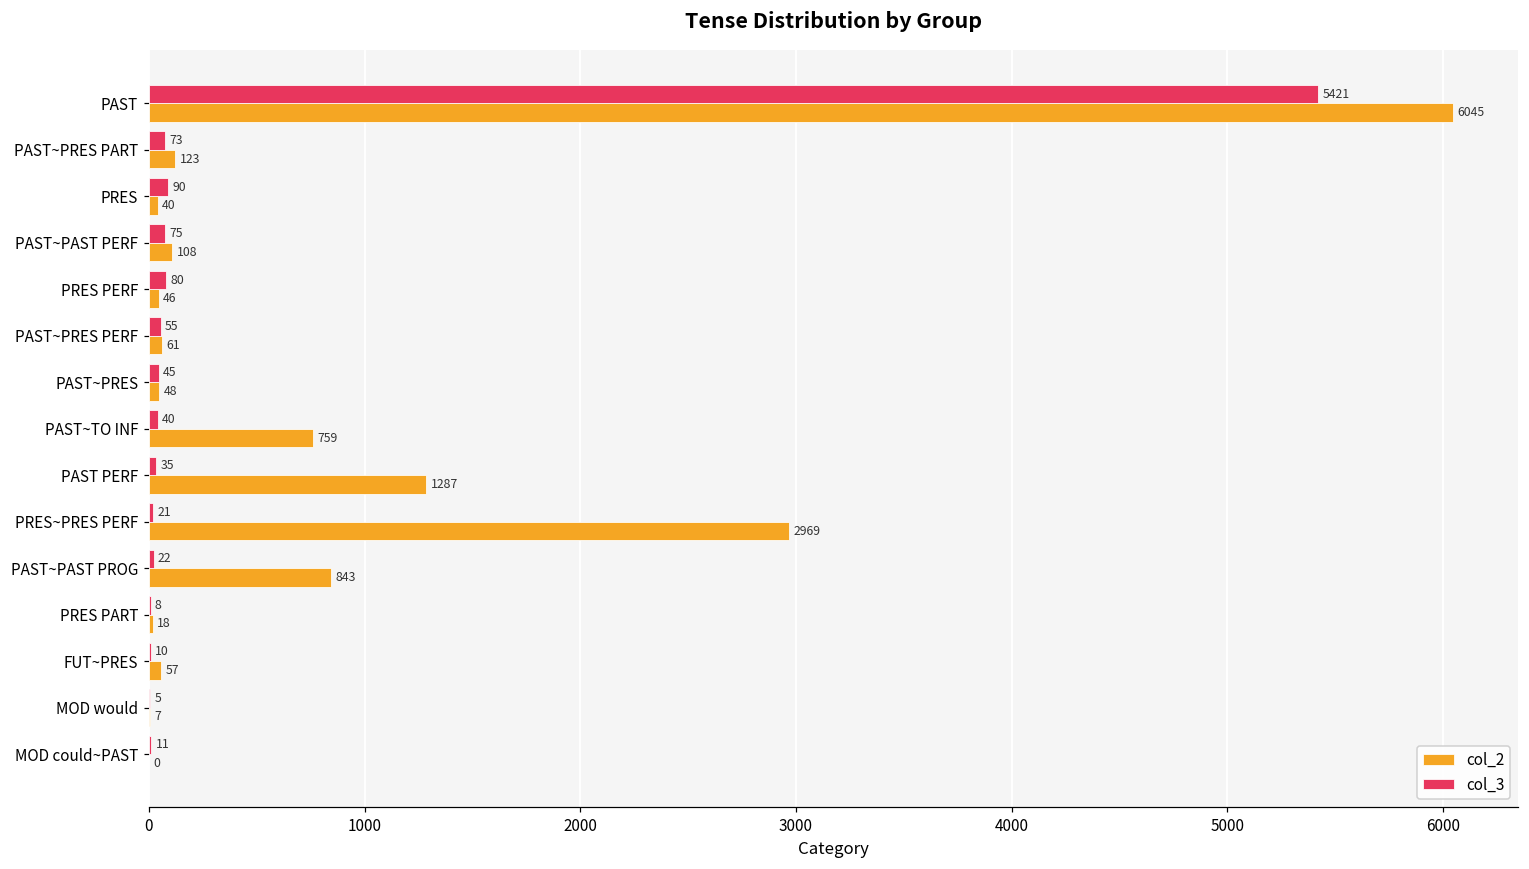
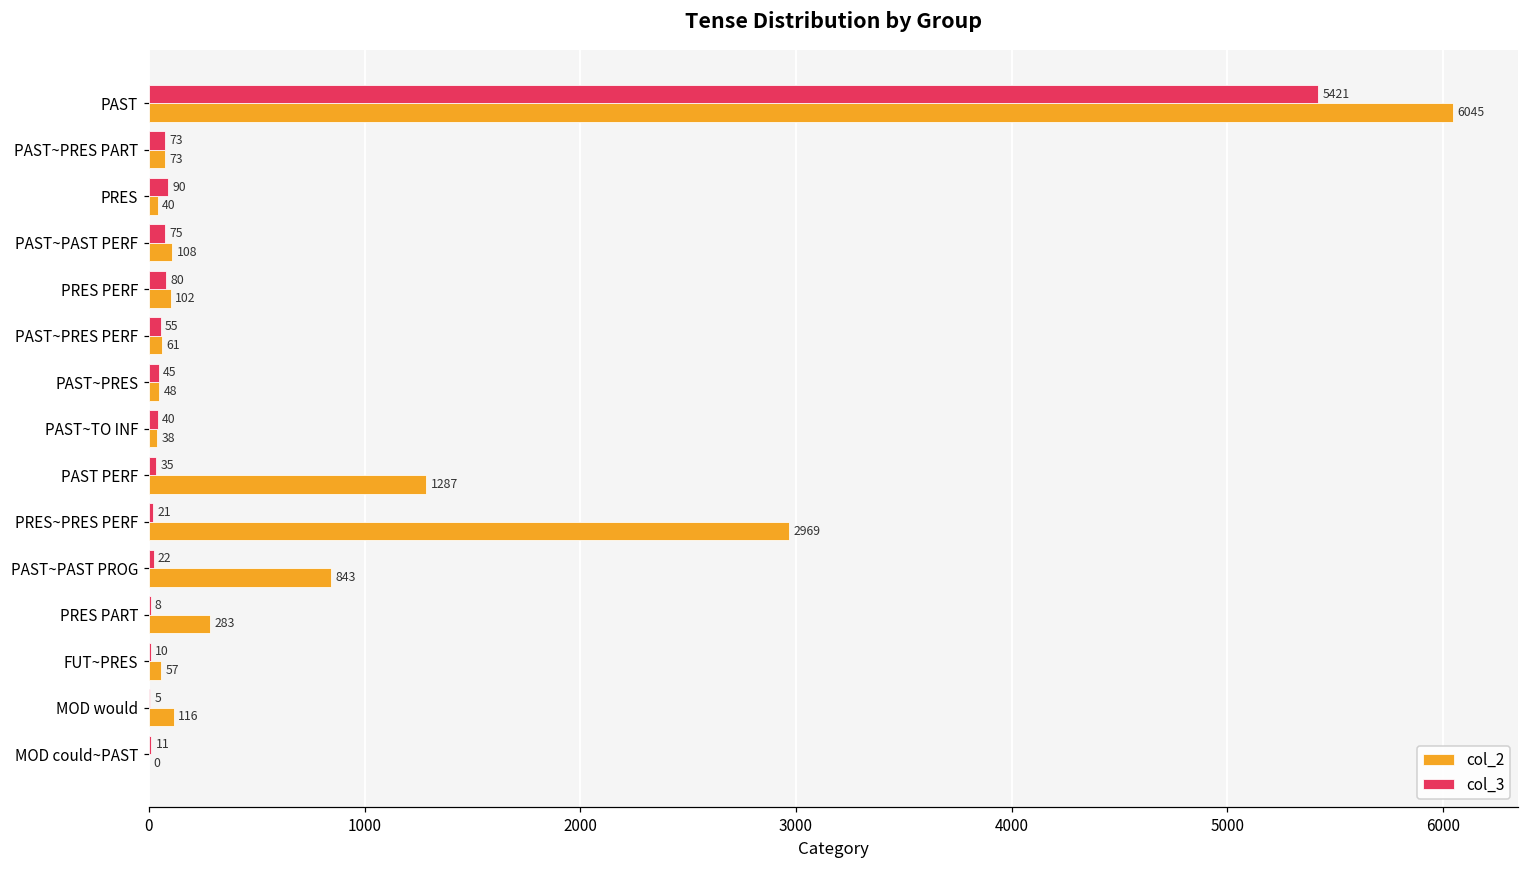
  {
    "col_2": {
      "PAST": 6045,
-     "PAST~PRES PART": 123,
+     "PAST~PRES PART": 73,
      "PRES": 40,
      "PAST~PAST PERF": 108,
-     "PRES PERF": 46,
+     "PRES PERF": 102,
      "PAST~PRES PERF": 61,
      "PAST~PRES": 48,
-     "PAST~TO INF": 759,
+     "PAST~TO INF": 38,
      "PAST PERF": 1287,
      "PRES~PRES PERF": 2969,
      "PAST~PAST PROG": 843,
-     "PRES PART": 18,
+     "PRES PART": 283,
      "FUT~PRES": 57,
-     "MOD would": 7,
+     "MOD would": 116,
      "MOD could~PAST": 0
    },
    "col_3": {
      "PAST": 5421,
      "PAST~PRES PART": 73,
      "PRES": 90,
      "PAST~PAST PERF": 75,
      "PRES PERF": 80,
      "PAST~PRES PERF": 55,
      "PAST~PRES": 45,
      "PAST~TO INF": 40,
      "PAST PERF": 35,
      "PRES~PRES PERF": 21,
      "PAST~PAST PROG": 22,
      "PRES PART": 8,
      "FUT~PRES": 10,
      "MOD would": 5,
      "MOD could~PAST": 11
    }
  }
